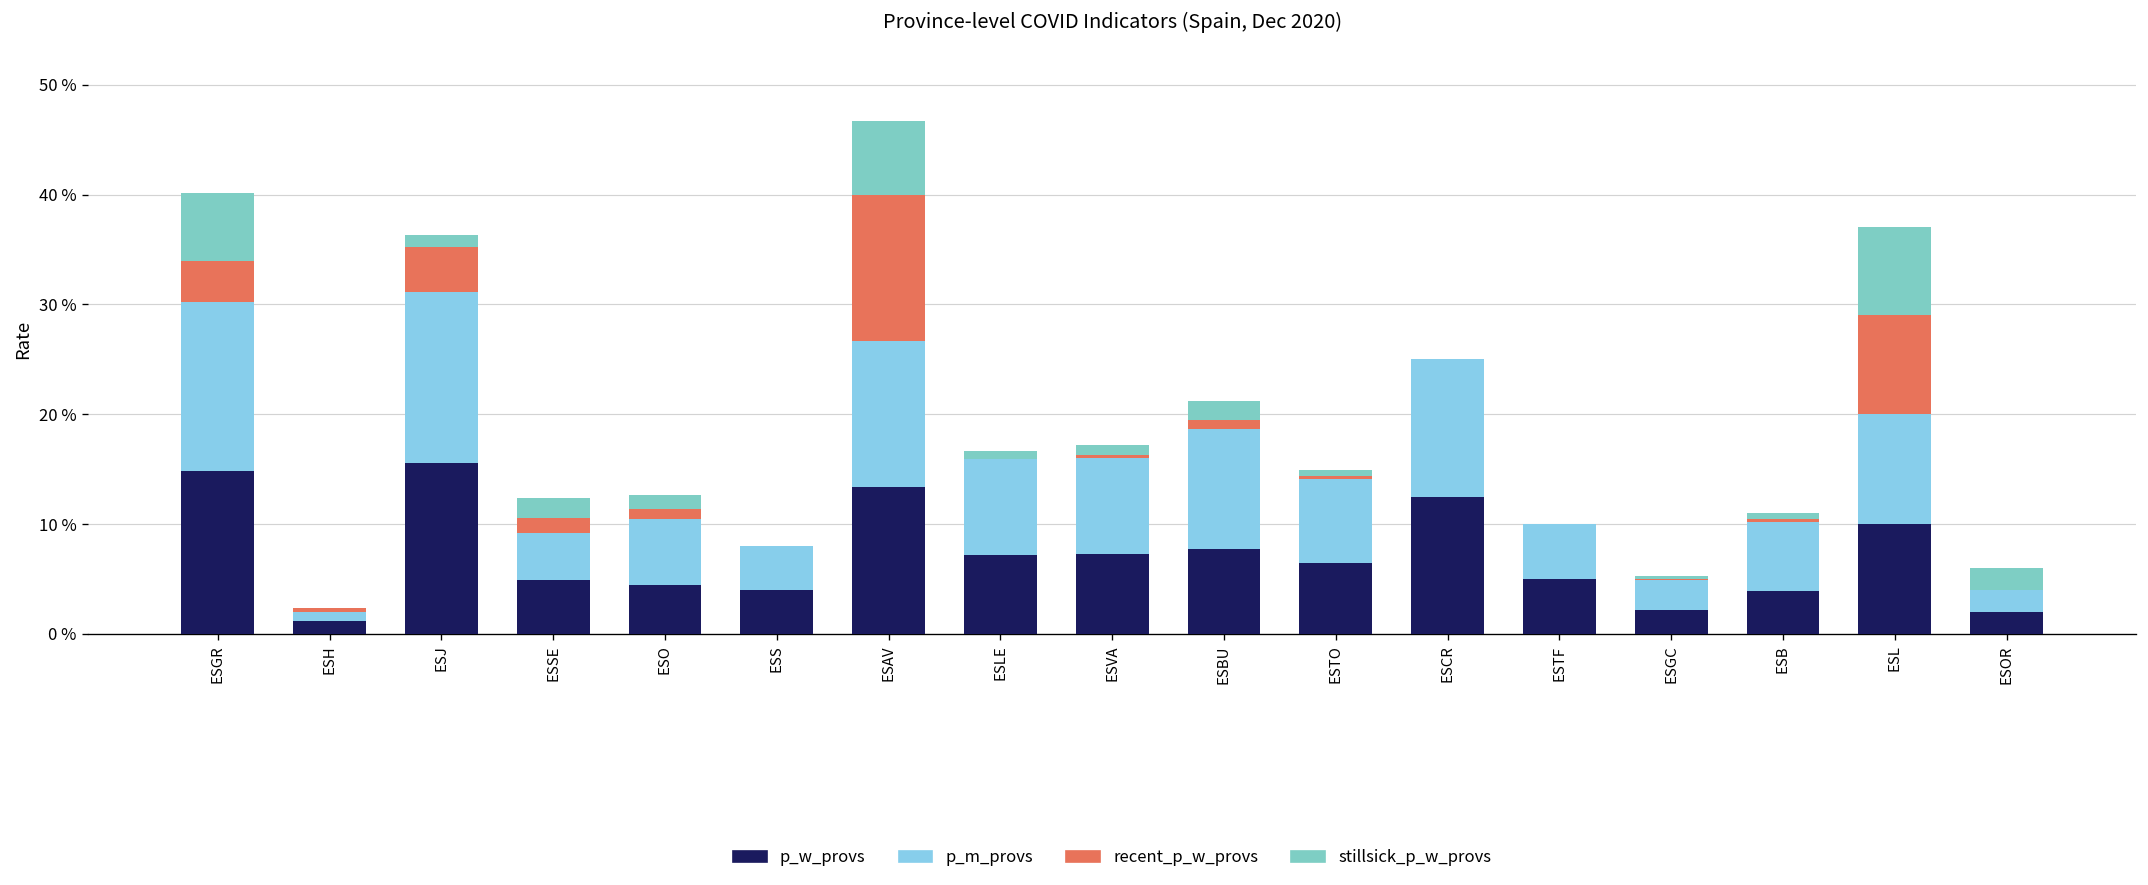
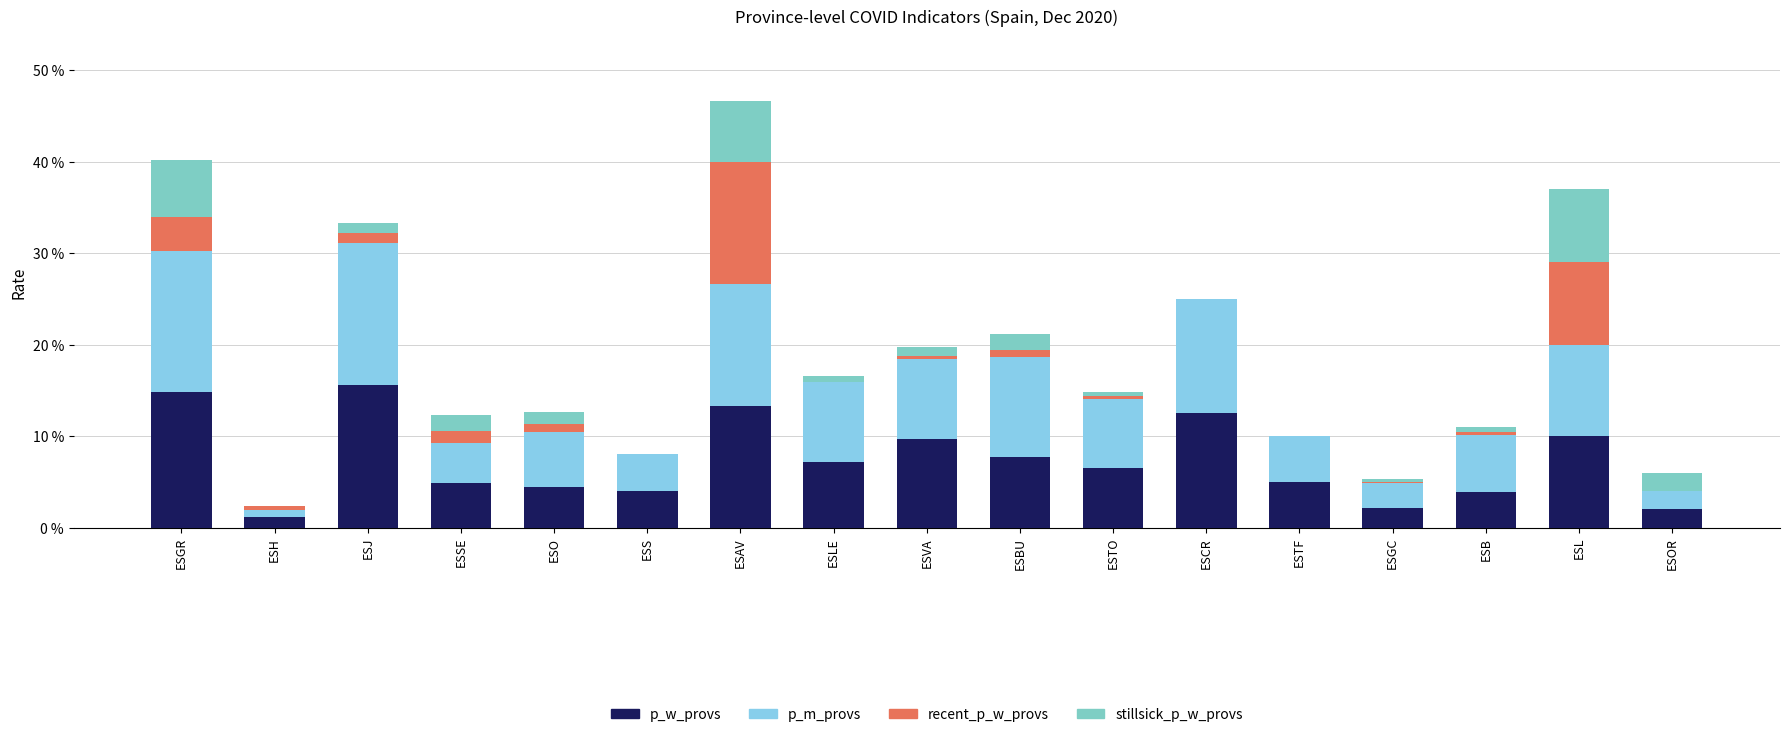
  {
    "p_w_provs": {
      "ESGR": "15 %",
      "ESH": "1 %",
      "ESJ": "16 %",
      "ESSE": "5 %",
      "ESO": "4 %",
      "ESS": "4 %",
      "ESAV": "13 %",
      "ESLE": "7 %",
-     "ESVA": "7 %",
+     "ESVA": "10 %",
      "ESBU": "8 %",
      "ESTO": "6 %",
      "ESCR": "13 %",
      "ESTF": "5 %",
      "ESGC": "2 %",
      "ESB": "4 %",
      "ESL": "10 %",
      "ESOR": "2 %"
    },
    "recent_p_w_provs": {
      "ESGR": "4 %",
      "ESH": "0 %",
-     "ESJ": "4 %",
+     "ESJ": "1 %",
      "ESSE": "1 %",
      "ESO": "1 %",
      "ESS": "0 %",
      "ESAV": "13 %",
      "ESLE": "0 %",
      "ESVA": "0 %",
      "ESBU": "1 %",
      "ESCR": "0 %",
      "ESTF": "0 %",
      "ESB": "0 %",
      "ESL": "9 %",
      "ESOR": "0 %"
    }
  }
